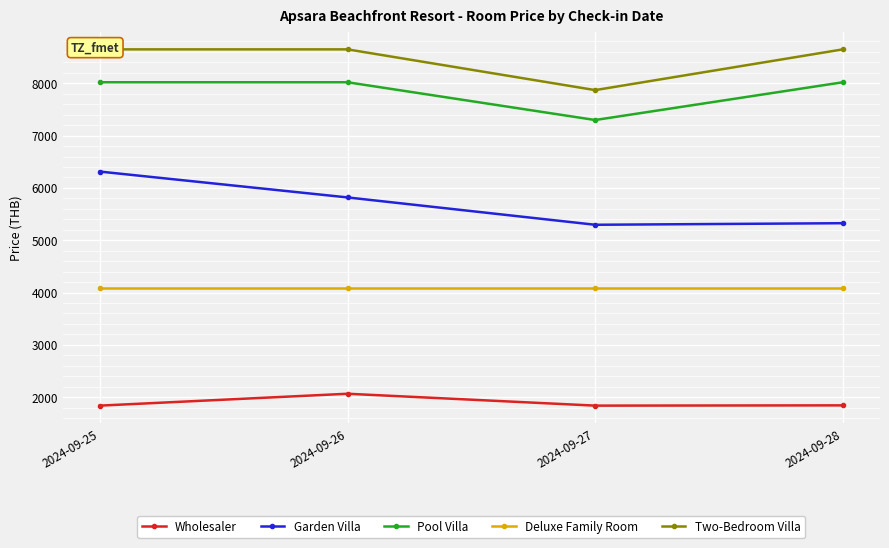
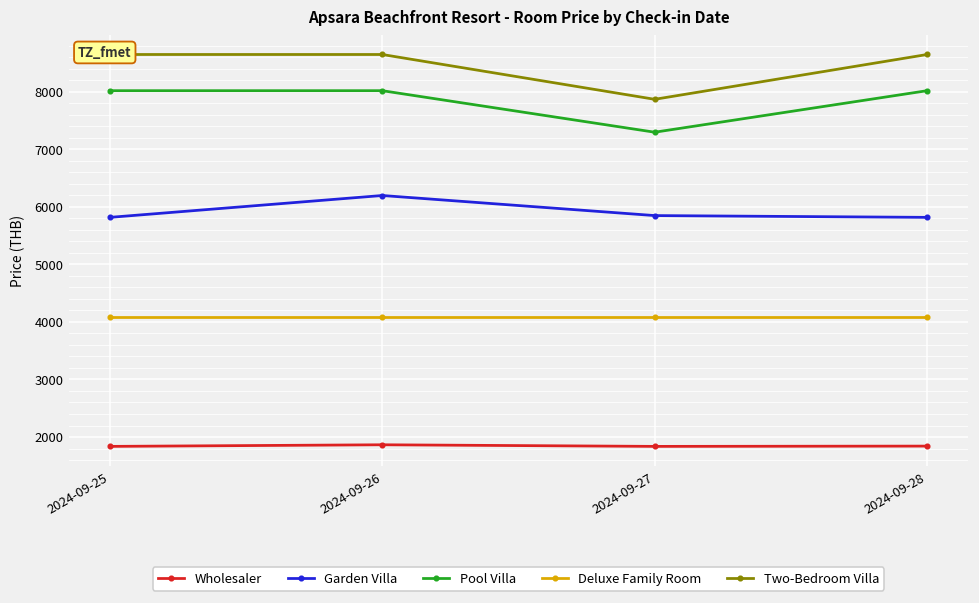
  {
    "Wholesaler": {
      "2024-09-25": 1800,
-     "2024-09-26": 2100,
+     "2024-09-26": 1900,
      "2024-09-27": 1800,
      "2024-09-28": 1800
    },
    "Garden Villa": {
-     "2024-09-25": 6300,
-     "2024-09-26": 5800,
-     "2024-09-27": 5300,
-     "2024-09-28": 5300
+     "2024-09-25": 5800,
+     "2024-09-26": 6200,
+     "2024-09-27": 5800,
+     "2024-09-28": 5800
    },
    "Pool Villa": {
      "2024-09-25": 8000,
      "2024-09-26": 8000,
      "2024-09-27": 7300,
      "2024-09-28": 8000
    },
    "Deluxe Family Room": {
      "2024-09-25": 4100,
      "2024-09-26": 4100,
      "2024-09-27": 4100,
      "2024-09-28": 4100
    },
    "Two-Bedroom Villa": {
      "2024-09-26": 8600,
      "2024-09-27": 7900,
      "2024-09-28": 8600
    }
  }
